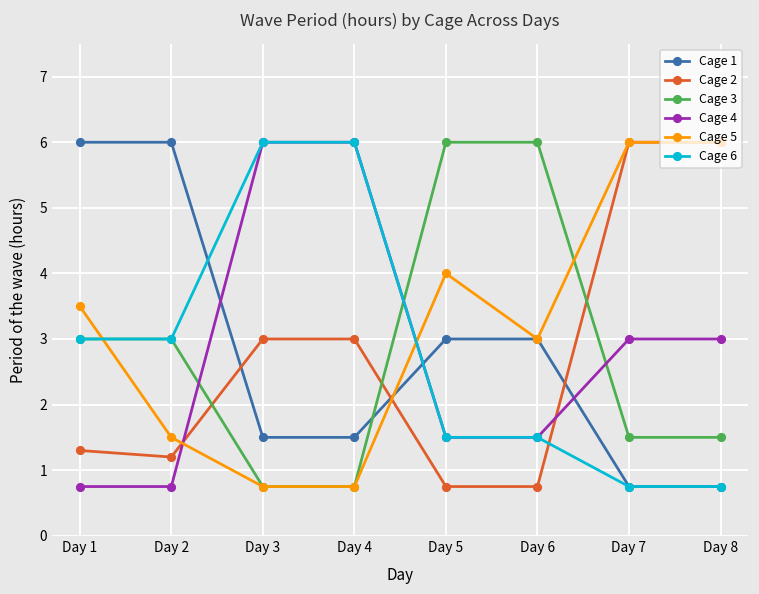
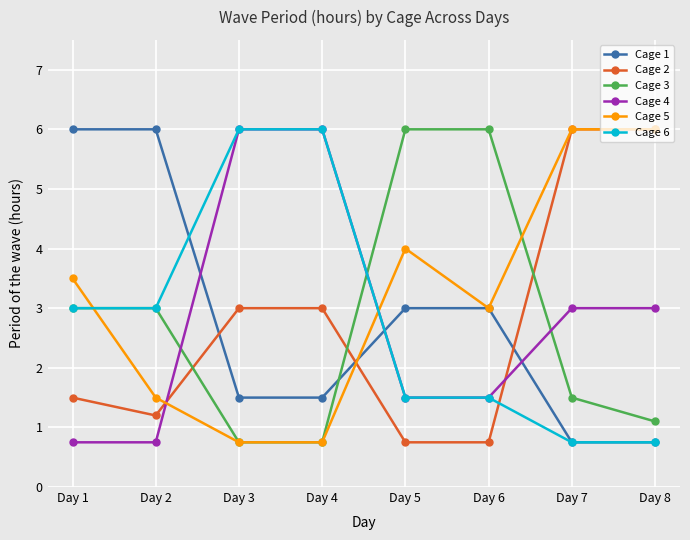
  {
    "Cage 1": {
      "Day 1": 6.0,
      "Day 2": 6.0,
      "Day 3": 1.5,
      "Day 4": 1.5,
      "Day 5": 3.0
    },
    "Cage 2": {
-     "Day 1": 1.3,
+     "Day 1": 1.5,
      "Day 2": 1.2,
      "Day 3": 3.0,
      "Day 4": 3.0,
      "Day 5": 0.8,
      "Day 6": 0.8
    },
    "Cage 3": {
      "Day 5": 6.0,
      "Day 6": 6.0,
      "Day 7": 1.5,
-     "Day 8": 1.5
+     "Day 8": 1.1
    },
    "Cage 4": {
      "Day 1": 0.8,
      "Day 2": 0.8,
      "Day 7": 3.0,
      "Day 8": 3.0
    },
    "Cage 5": {
      "Day 1": 3.5,
      "Day 2": 1.5,
      "Day 5": 4.0
    }
  }
